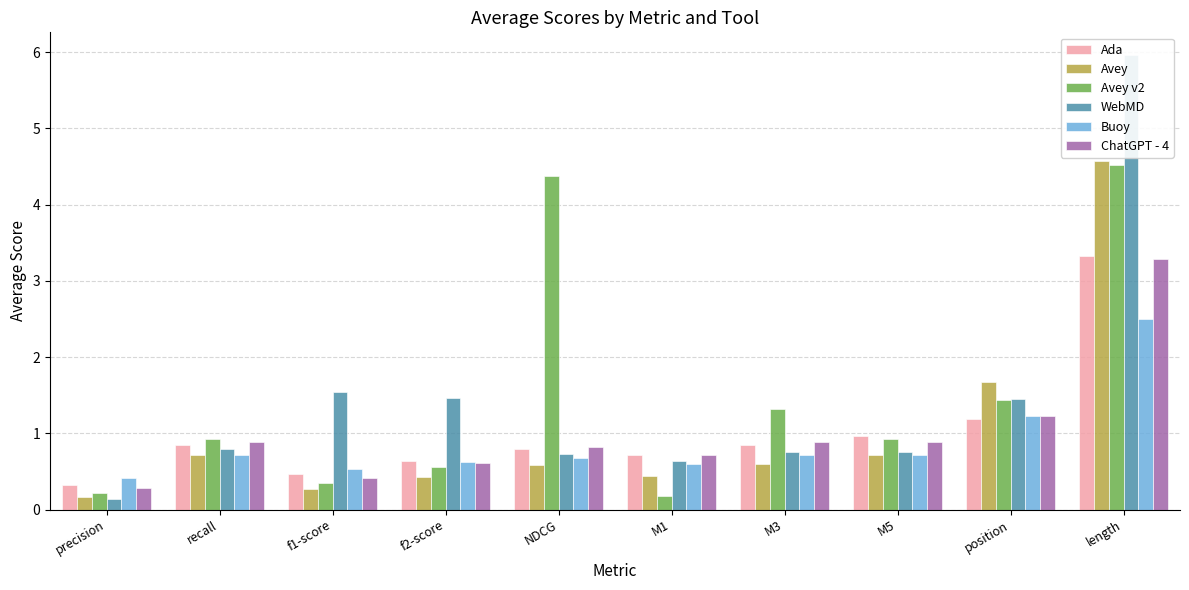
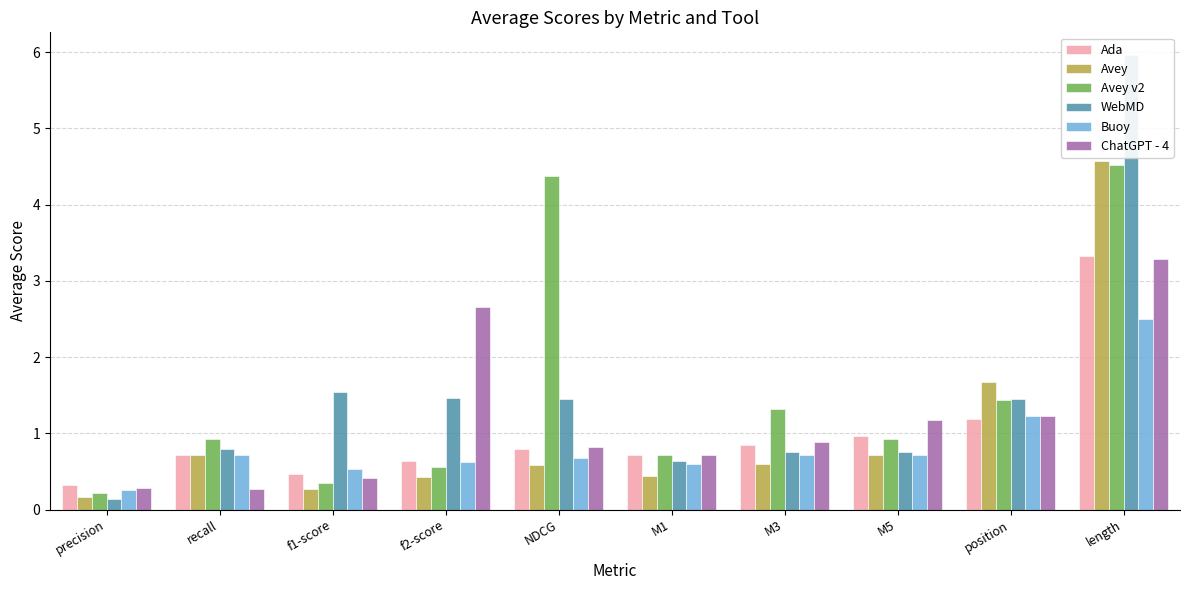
  {
    "Ada": {
      "precision": 0.3,
-     "recall": 0.8,
+     "recall": 0.7,
      "f1-score": 0.5,
      "f2-score": 0.6,
      "NDCG": 0.8,
      "M1": 0.7,
      "M3": 0.8,
      "M5": 1.0,
      "position": 1.2,
      "length": 3.3
    },
    "Avey": {
      "precision": 0.2,
      "recall": 0.7,
      "f1-score": 0.3,
      "f2-score": 0.4,
      "NDCG": 0.6,
      "M1": 0.4,
      "M3": 0.6,
      "M5": 0.7,
      "position": 1.7,
      "length": 4.6
    },
    "Avey v2": {
      "precision": 0.2,
      "recall": 0.9,
      "f1-score": 0.4,
      "f2-score": 0.6,
      "NDCG": 4.4,
-     "M1": 0.2,
+     "M1": 0.7,
      "M3": 1.3,
      "M5": 0.9,
      "position": 1.4,
      "length": 4.5
    },
    "WebMD": {
      "precision": 0.1,
      "recall": 0.8,
      "f1-score": 1.5,
      "f2-score": 1.5,
-     "NDCG": 0.7,
+     "NDCG": 1.5,
      "M1": 0.6,
      "M3": 0.8,
      "M5": 0.8,
      "position": 1.5
    },
    "Buoy": {
-     "precision": 0.4,
+     "precision": 0.3,
      "recall": 0.7,
      "f1-score": 0.5,
      "f2-score": 0.6,
      "NDCG": 0.7,
      "M1": 0.6,
      "M3": 0.7,
      "M5": 0.7,
      "position": 1.2,
      "length": 2.5
    },
    "ChatGPT - 4": {
      "precision": 0.3,
-     "recall": 0.9,
+     "recall": 0.3,
      "f1-score": 0.4,
-     "f2-score": 0.6,
+     "f2-score": 2.7,
      "NDCG": 0.8,
      "M1": 0.7,
      "M3": 0.9,
-     "M5": 0.9,
+     "M5": 1.2,
      "position": 1.2,
      "length": 3.3
    }
  }
